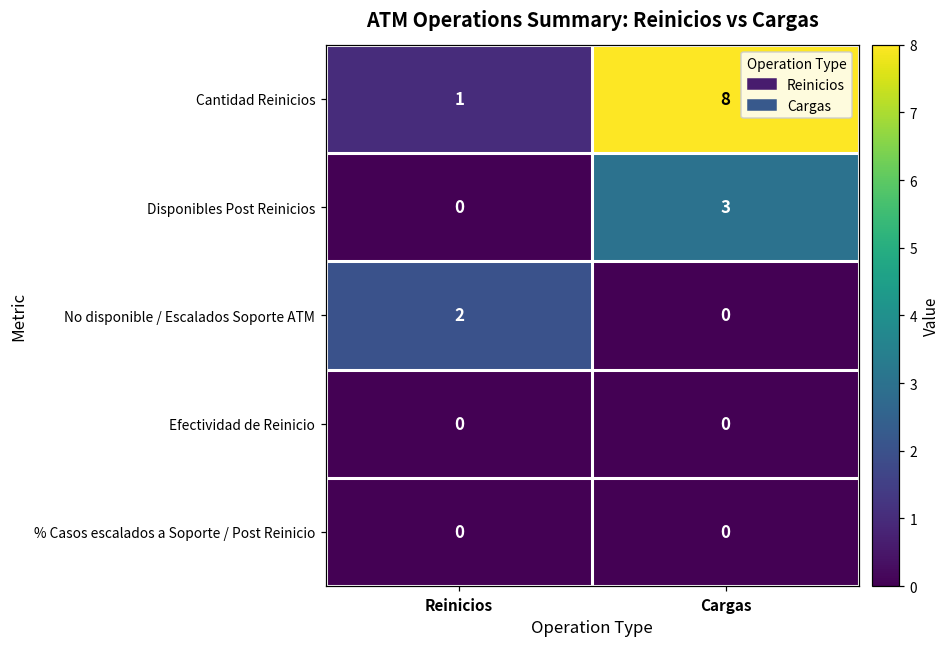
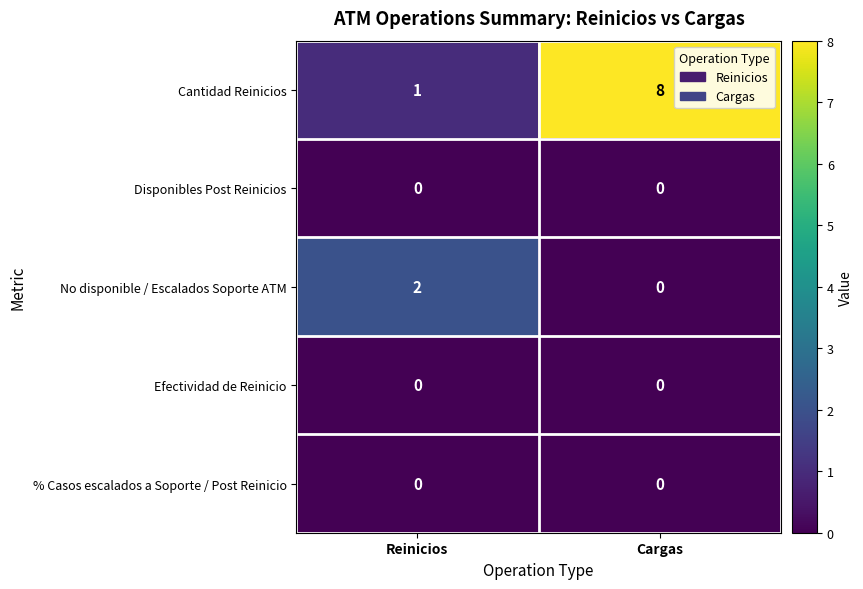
  {
    "Cantidad Reinicios": {
      "Reinicios": 1,
      "Cargas": 8
    },
    "Disponibles Post Reinicios": {
      "Reinicios": 0,
-     "Cargas": 3
+     "Cargas": 0
    },
    "No disponible / Escalados Soporte ATM": {
      "Reinicios": 2,
      "Cargas": 0
    },
    "Efectividad de Reinicio": {
      "Reinicios": 0,
      "Cargas": 0
    },
    "% Casos escalados a Soporte / Post Reinicio": {
      "Reinicios": 0,
      "Cargas": 0
    }
  }
